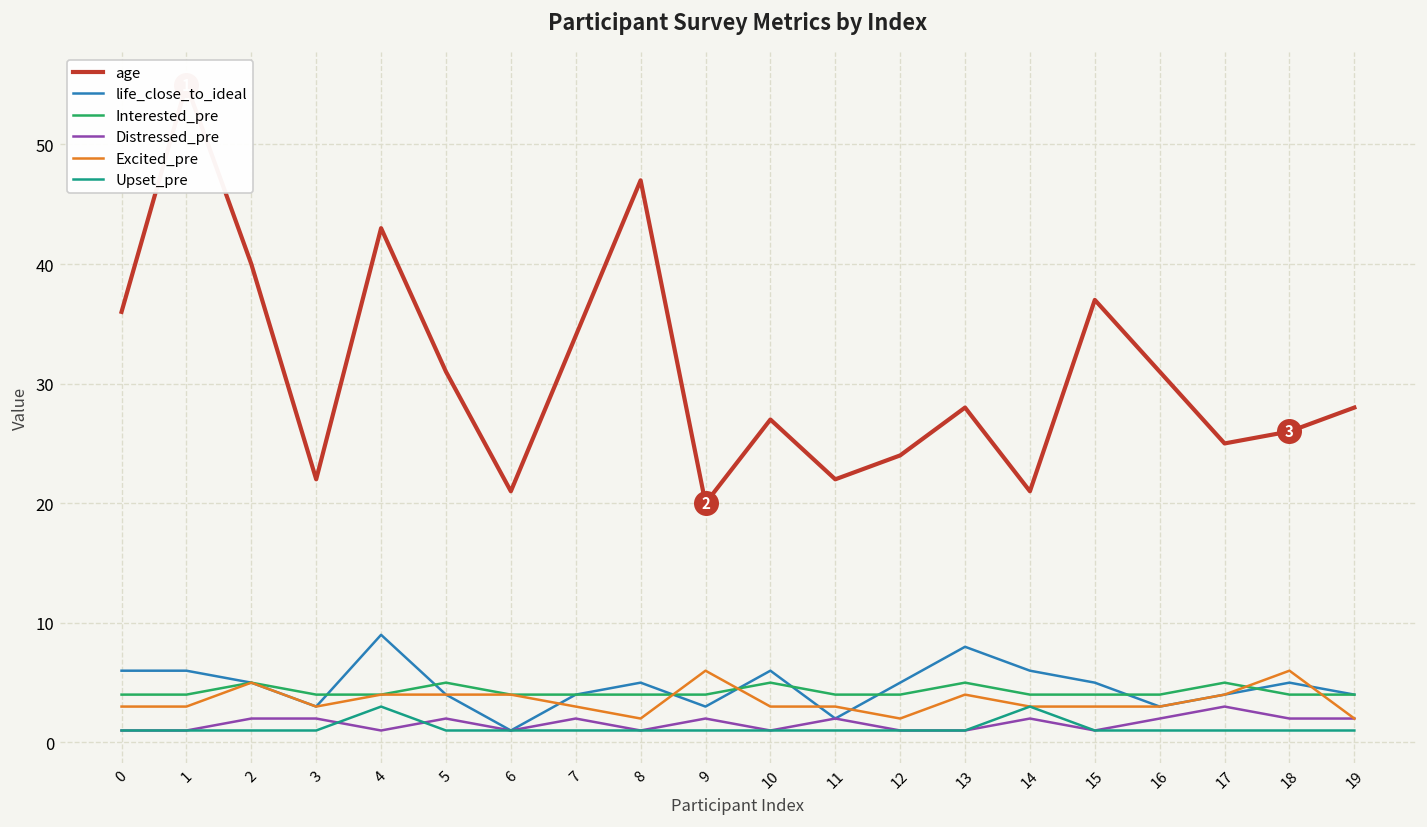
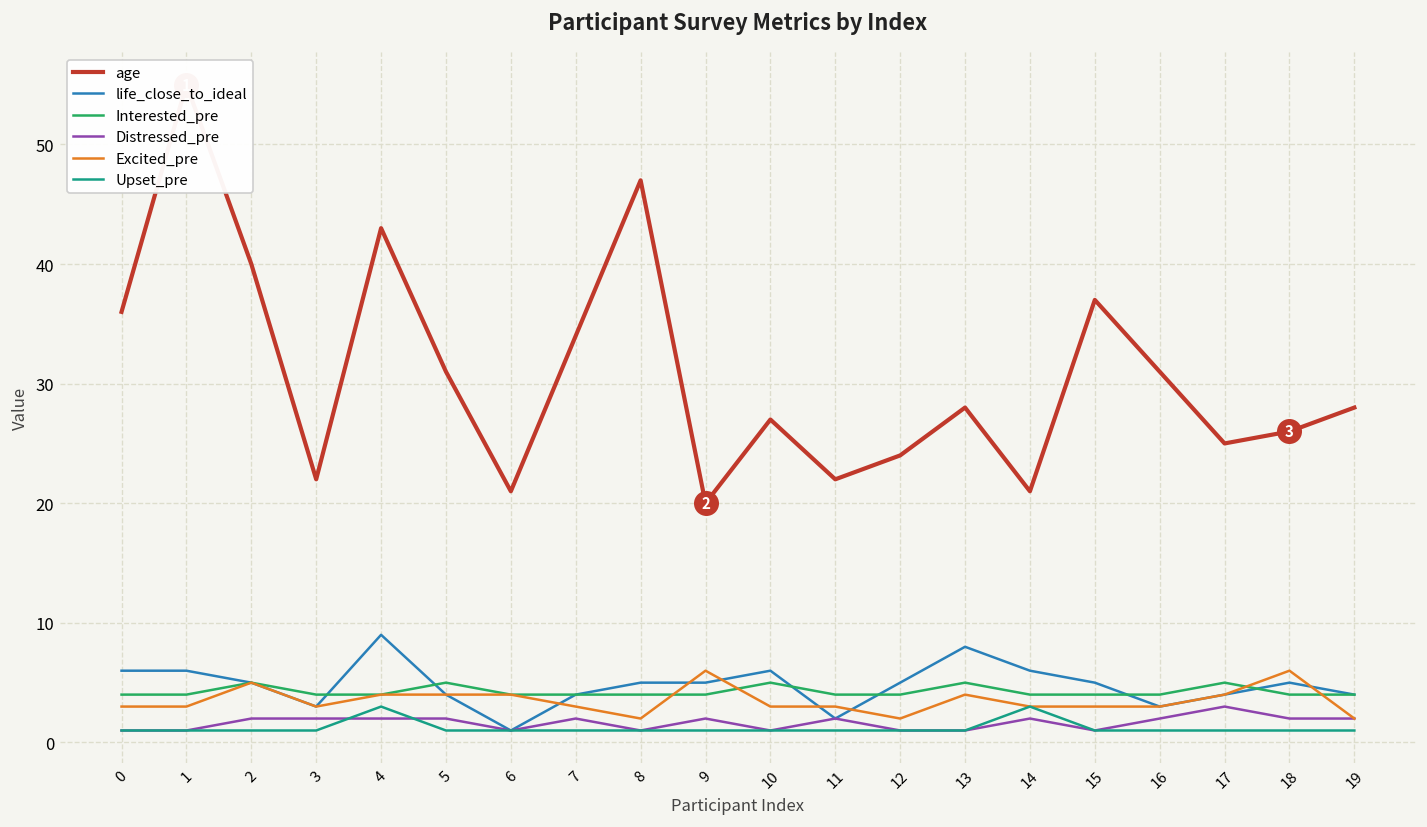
  {
    "life_close_to_ideal": {
      "0": 6,
      "1": 6,
      "4": 9,
      "8": 5,
-     "9": 3,
+     "9": 5,
      "10": 6,
      "12": 5,
      "13": 8,
      "14": 6,
      "15": 5,
      "18": 5
    },
    "Distressed_pre": {
      "2": 2,
      "3": 2,
-     "4": 1,
+     "4": 2,
      "5": 2,
      "7": 2,
      "9": 2,
      "14": 2,
      "16": 2,
      "17": 3,
      "18": 2
    },
    "Excited_pre": {
      "0": 3,
      "1": 3,
      "7": 3,
      "8": 2,
      "9": 6,
      "10": 3,
      "11": 3,
      "12": 2,
      "13": 4,
      "15": 3,
      "18": 6
    }
  }
